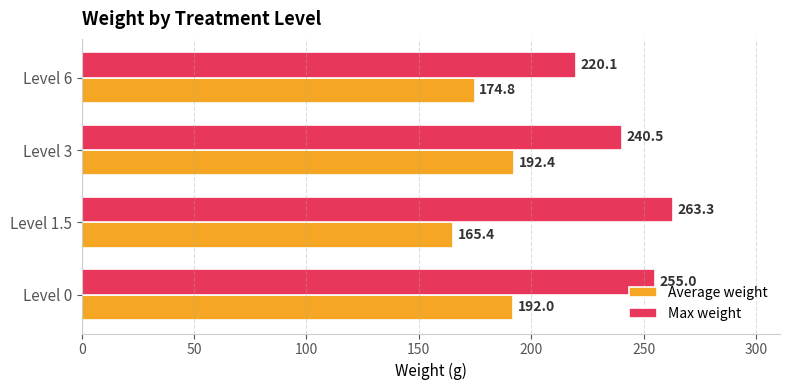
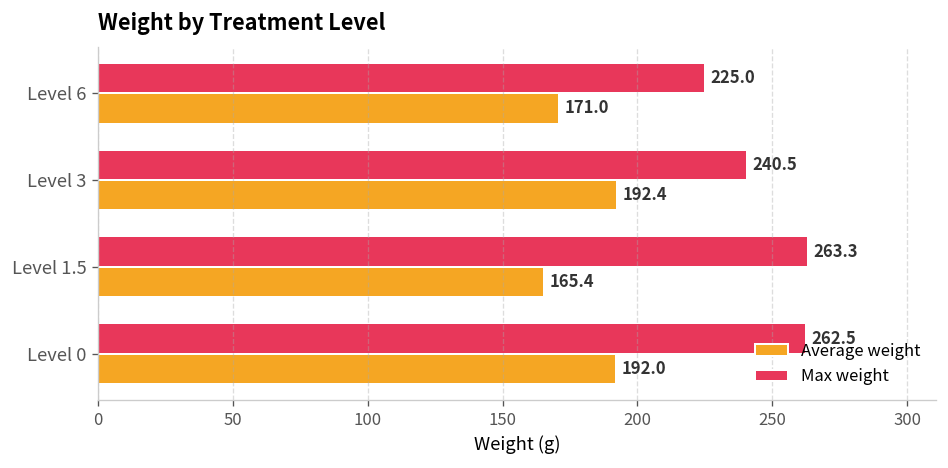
  {
    "Average weight": {
-     "Level 6": 174.8,
+     "Level 6": 171.0,
      "Level 3": 192.4,
      "Level 1.5": 165.4,
      "Level 0": 192.0
    },
    "Max weight": {
-     "Level 6": 220.1,
+     "Level 6": 225.0,
      "Level 3": 240.5,
      "Level 1.5": 263.3,
-     "Level 0": 255.0
+     "Level 0": 262.5
    }
  }
